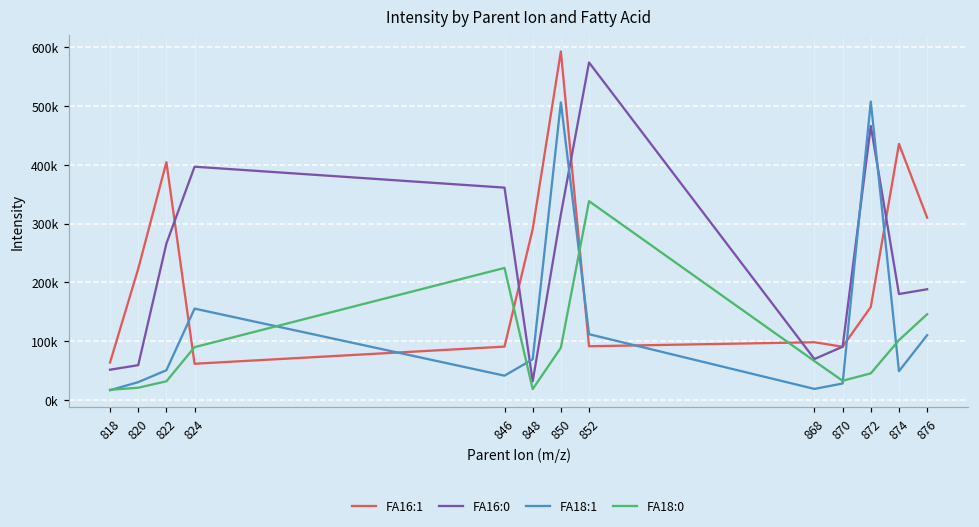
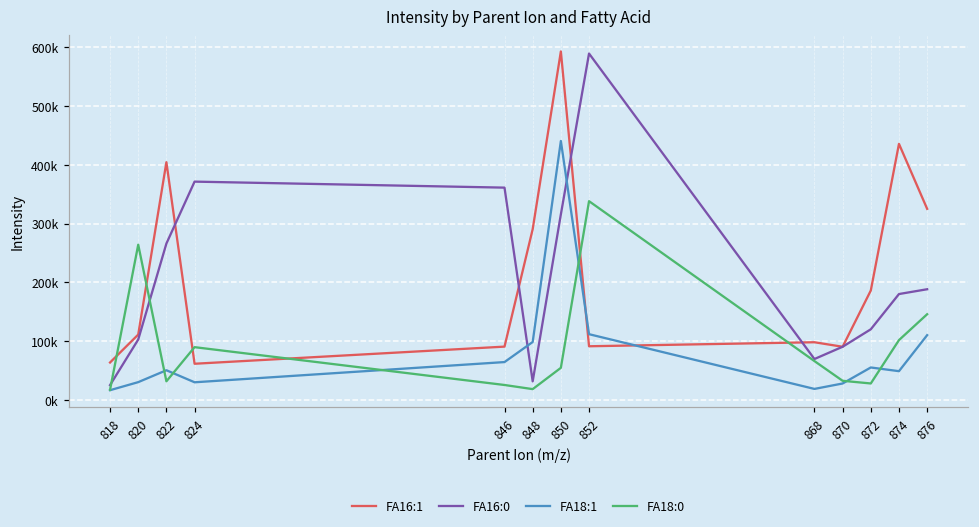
  {
    "FA16:1": {
      "818": 60000,
-     "820": 220000,
+     "820": 110000,
      "822": 400000,
      "824": 60000,
      "846": 90000,
      "848": 290000,
      "850": 590000,
      "852": 90000,
      "868": 100000,
-     "872": 160000,
+     "872": 190000,
      "874": 440000,
-     "876": 310000
+     "876": 330000
    },
    "FA16:0": {
-     "818": 50000,
-     "820": 60000,
+     "818": 20000,
+     "820": 100000,
      "822": 270000,
-     "824": 400000,
+     "824": 370000,
      "846": 360000,
      "848": 30000,
      "850": 320000,
-     "852": 570000,
-     "872": 470000,
+     "852": 590000,
+     "872": 120000,
      "874": 180000,
      "876": 190000
    },
    "FA18:1": {
      "820": 30000,
      "822": 50000,
-     "824": 160000,
-     "846": 40000,
-     "848": 70000,
-     "850": 510000,
+     "824": 30000,
+     "846": 60000,
+     "848": 100000,
+     "850": 440000,
      "852": 110000,
      "868": 20000,
-     "872": 510000,
+     "872": 60000,
      "874": 50000,
      "876": 110000
    },
    "FA18:0": {
-     "820": 20000,
+     "820": 260000,
      "822": 30000,
      "824": 90000,
-     "846": 220000,
+     "846": 30000,
      "848": 20000,
-     "850": 90000,
+     "850": 50000,
      "852": 340000,
-     "872": 50000,
+     "872": 30000,
      "874": 100000,
      "876": 150000
    }
  }
